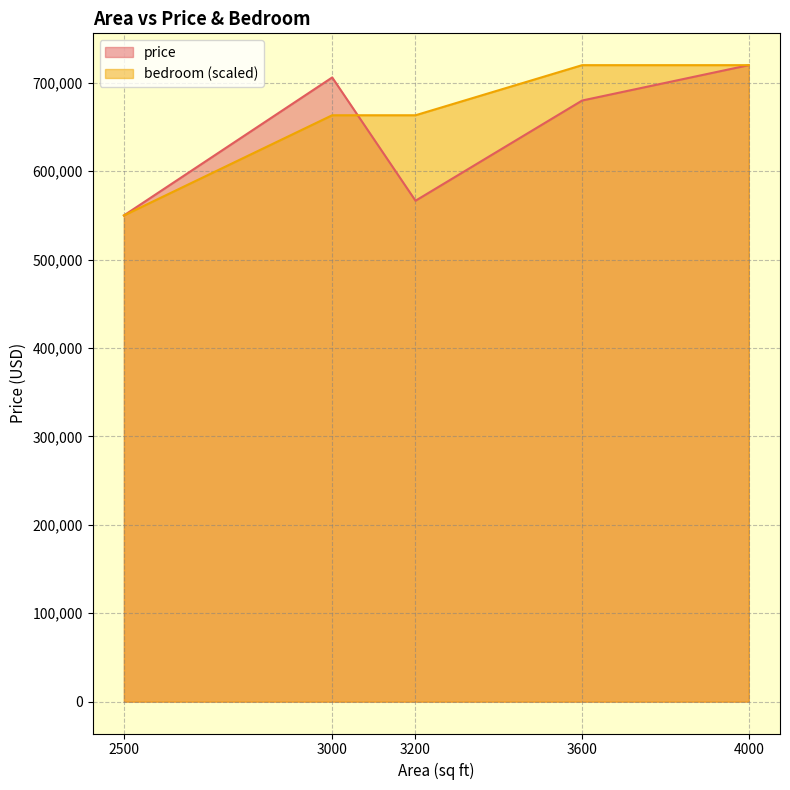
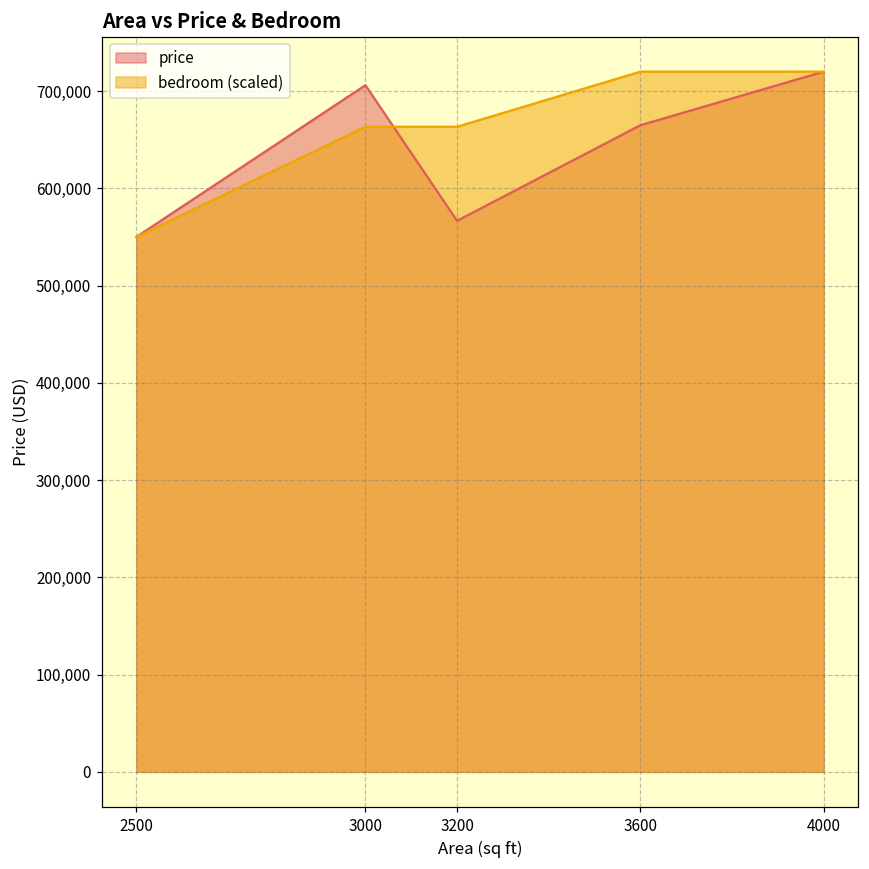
  {
    "price": {
      "3000": "710,000",
      "3200": "570,000",
-     "3600": "680,000"
+     "3600": "660,000"
    },
    "bedroom (scaled)": {
      "3000": "660,000",
      "3200": "660,000",
      "3600": "720,000"
    }
  }
